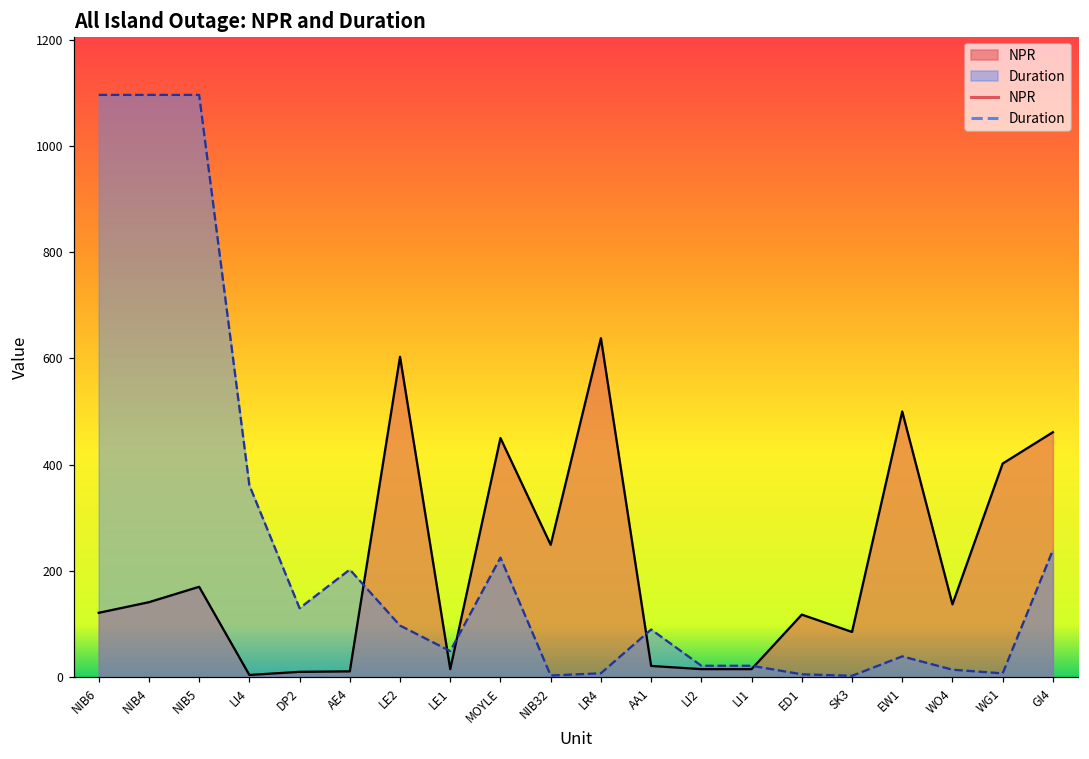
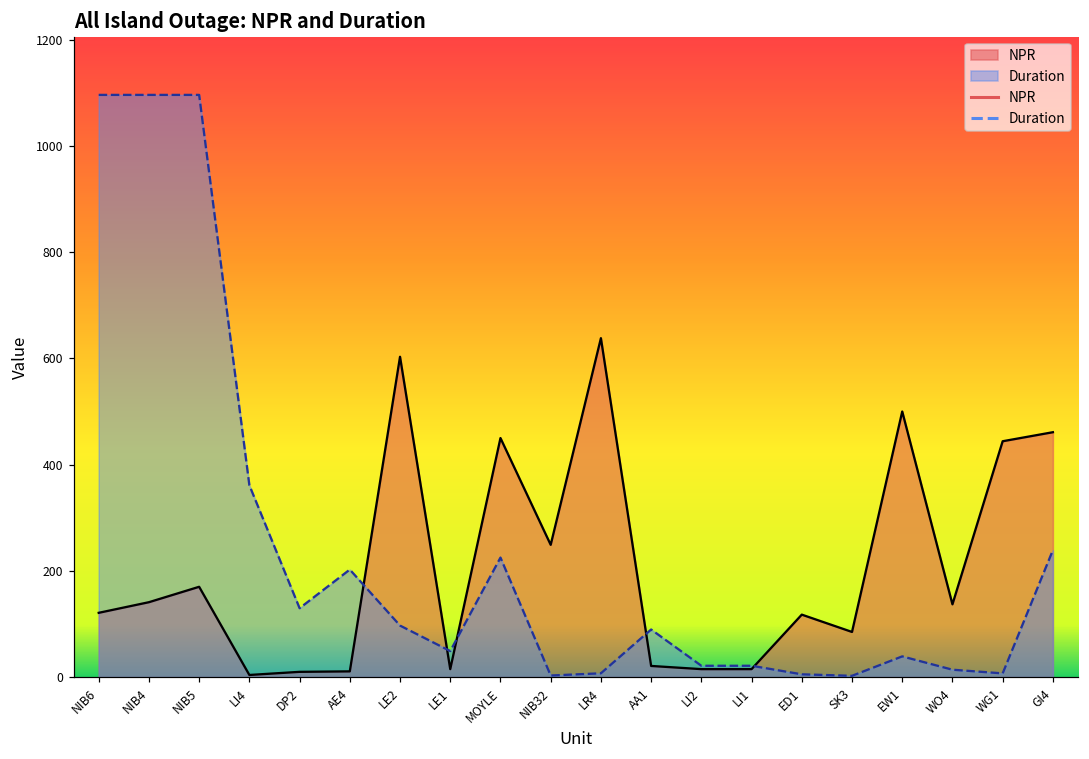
  {
    "NPR": {
      "NIB6": 120,
      "NIB4": 140,
      "NIB5": 170,
      "LI4": 0,
      "DP2": 10,
      "AE4": 10,
      "LE2": 600,
      "LE1": 20,
      "MOYLE": 450,
      "NIB32": 250,
      "LR4": 640,
      "AA1": 20,
      "LI2": 20,
      "LI1": 20,
      "ED1": 120,
      "SK3": 90,
      "EW1": 500,
      "WO4": 140,
-     "WG1": 400,
+     "WG1": 440,
      "GI4": 460
    },
    "Duration": {
      "NIB6": 1100,
      "NIB4": 1100,
      "NIB5": 1100,
      "LI4": 360,
      "DP2": 130,
      "AE4": 200,
      "LE2": 100,
      "LE1": 50,
      "MOYLE": 230,
      "NIB32": 0,
      "LR4": 10,
      "AA1": 90,
      "LI2": 20,
      "LI1": 20,
      "ED1": 10,
      "SK3": 0,
      "EW1": 40,
      "WO4": 10,
      "WG1": 10,
      "GI4": 240
    }
  }
